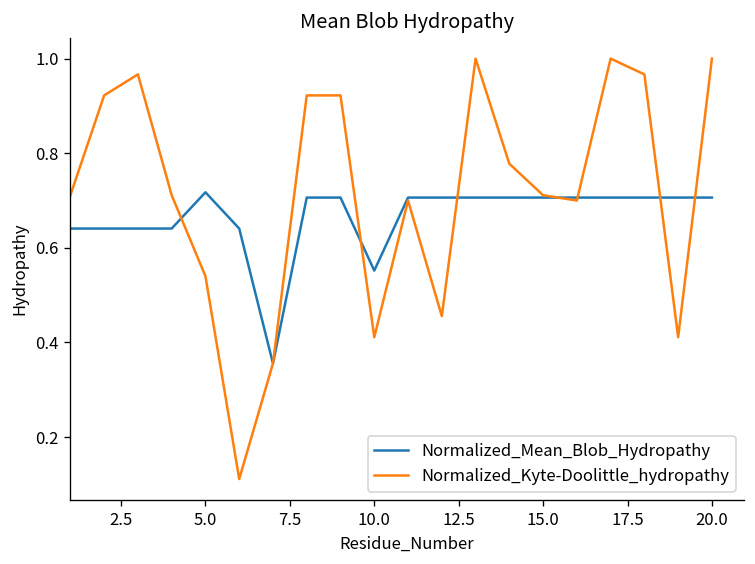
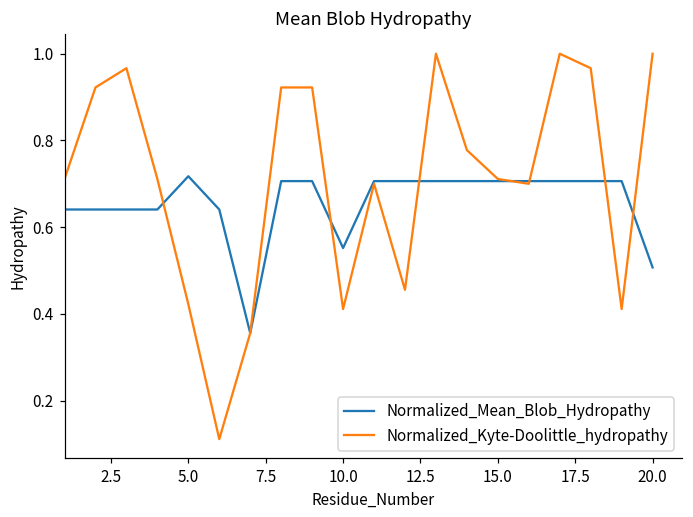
  {
    "Normalized_Mean_Blob_Hydropathy": {
      "5.0": 0.72,
      "10.0": 0.55,
-     "20.0": 0.71
+     "20.0": 0.51
    },
    "Normalized_Kyte-Doolittle_hydropathy": {
-     "5.0": 0.54,
+     "5.0": 0.42,
      "10.0": 0.41,
      "20.0": 1.00
    }
  }
